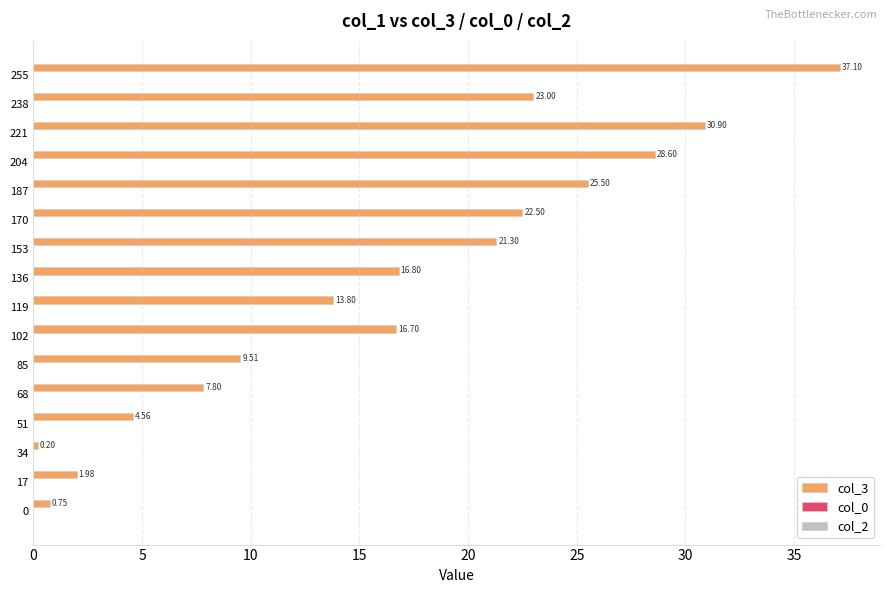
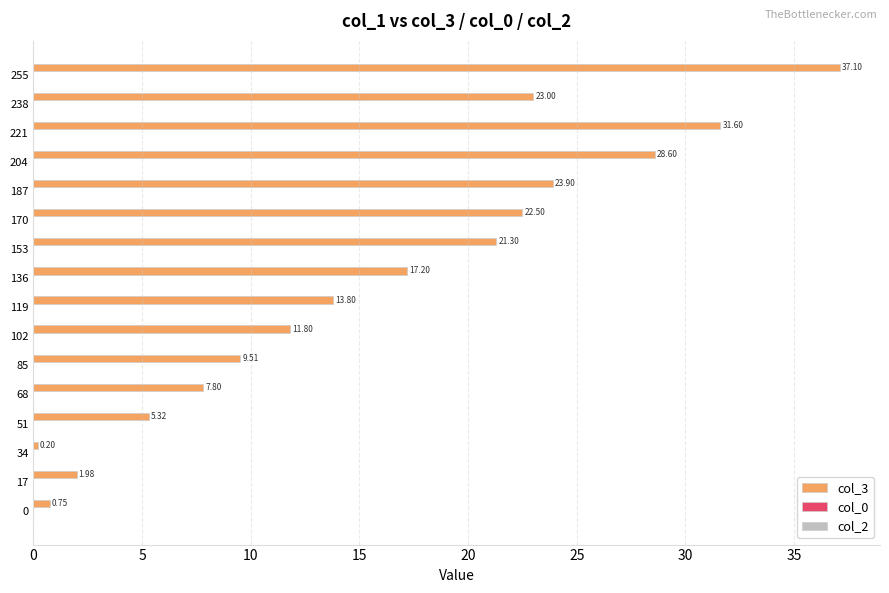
  {
    "col_3": {
      "255": 37.10,
      "238": 23.00,
-     "221": 30.90,
+     "221": 31.60,
      "204": 28.60,
-     "187": 25.50,
+     "187": 23.90,
      "170": 22.50,
      "153": 21.30,
-     "136": 16.80,
+     "136": 17.20,
      "119": 13.80,
-     "102": 16.70,
+     "102": 11.80,
      "85": 9.51,
      "68": 7.80,
-     "51": 4.56,
+     "51": 5.32,
      "34": 0.20,
      "17": 1.98,
      "0": 0.75
    },
    "col_0": {
      "255": 0.0,
      "238": 0.0,
      "221": 0.0,
      "204": 0.0,
      "187": 0.0,
      "170": 0.0,
      "153": 0.0,
      "136": 0.0,
      "119": 0.0,
      "102": 0.0,
      "85": 0.0,
      "68": 0.0,
      "51": 0.0,
      "34": 0.0,
      "17": 0.0,
      "0": 0.0
    },
    "col_2": {
      "255": 0.0,
      "238": 0.0,
      "221": 0.0,
      "204": 0.0,
      "187": 0.0,
      "170": 0.0,
      "153": 0.0,
      "136": 0.0,
      "119": 0.0,
      "102": 0.0,
      "85": 0.0,
      "68": 0.0,
      "51": 0.0,
      "34": 0.0,
      "17": 0.0,
      "0": 0.0
    }
  }
